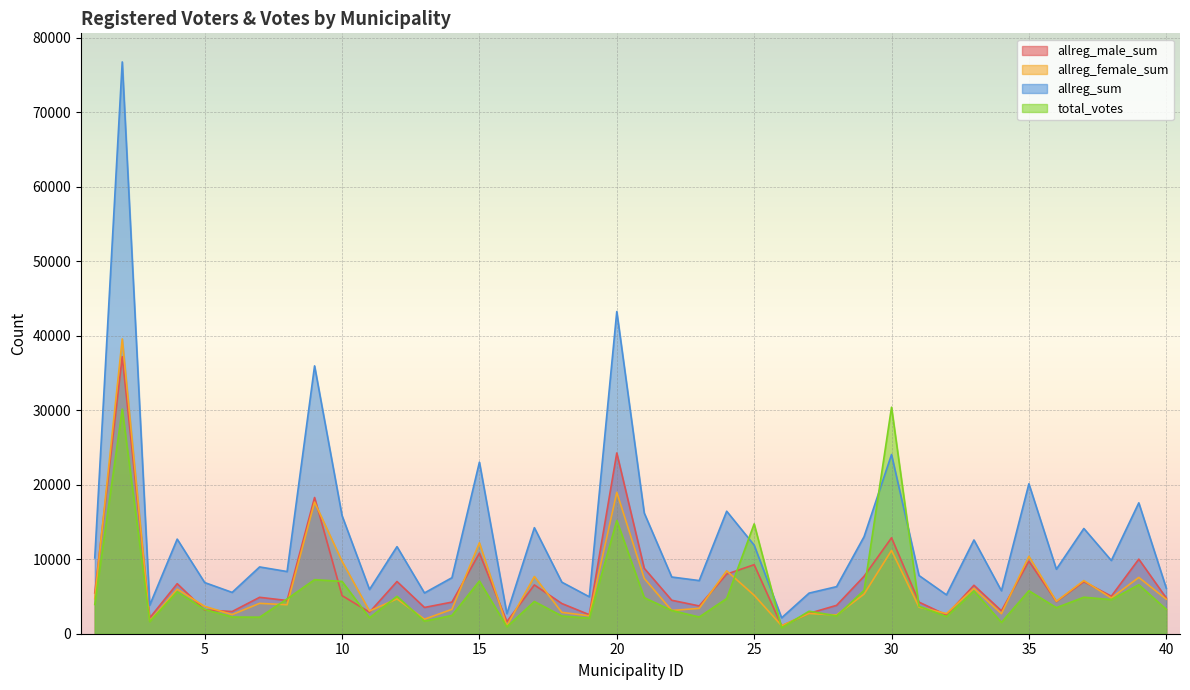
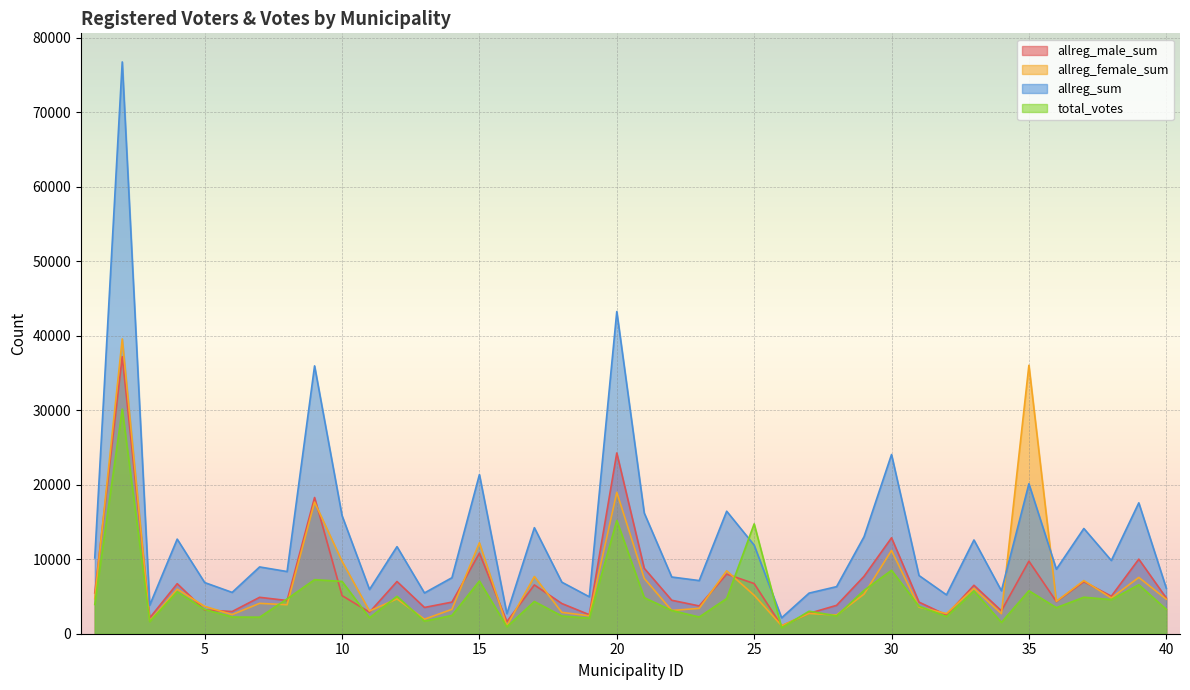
  {
    "allreg_male_sum": {
      "10": 5000,
      "15": 11000,
      "20": 24000,
-     "25": 9000,
+     "25": 7000,
      "30": 13000,
      "35": 10000
    },
    "allreg_female_sum": {
      "5": 4000,
      "10": 10000,
      "15": 12000,
      "20": 19000,
      "25": 5000,
      "30": 11000,
-     "35": 10000
+     "35": 36000
    },
    "allreg_sum": {
      "5": 7000,
      "10": 16000,
-     "15": 23000,
+     "15": 21000,
      "20": 43000,
      "25": 12000,
      "30": 24000,
      "35": 20000,
      "40": 6000
    },
    "total_votes": {
      "10": 7000,
      "15": 7000,
      "20": 15000,
      "25": 15000,
-     "30": 30000,
+     "30": 9000,
      "35": 6000,
      "40": 3000
    }
  }
